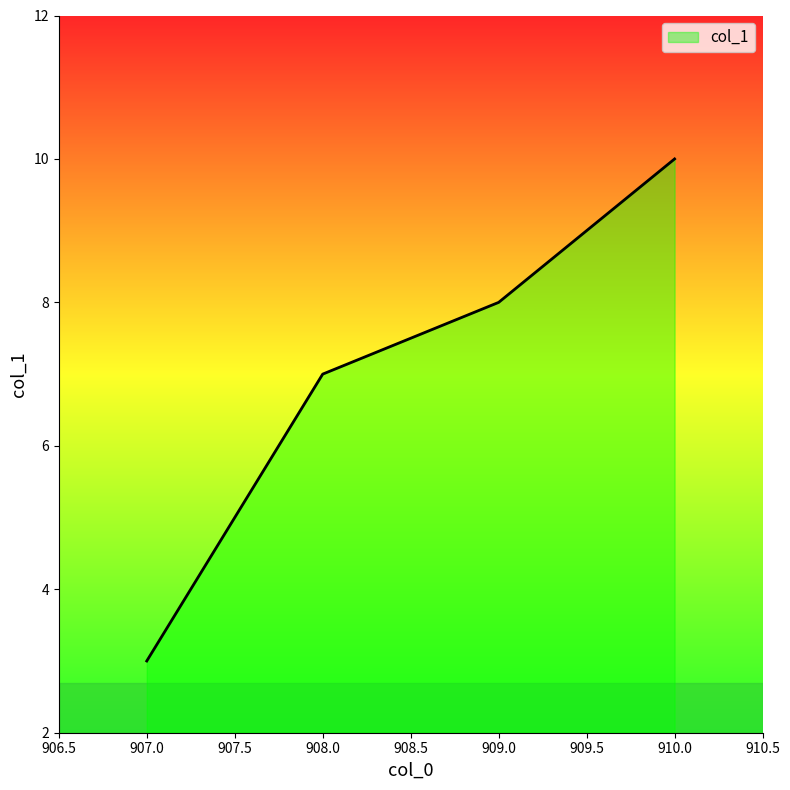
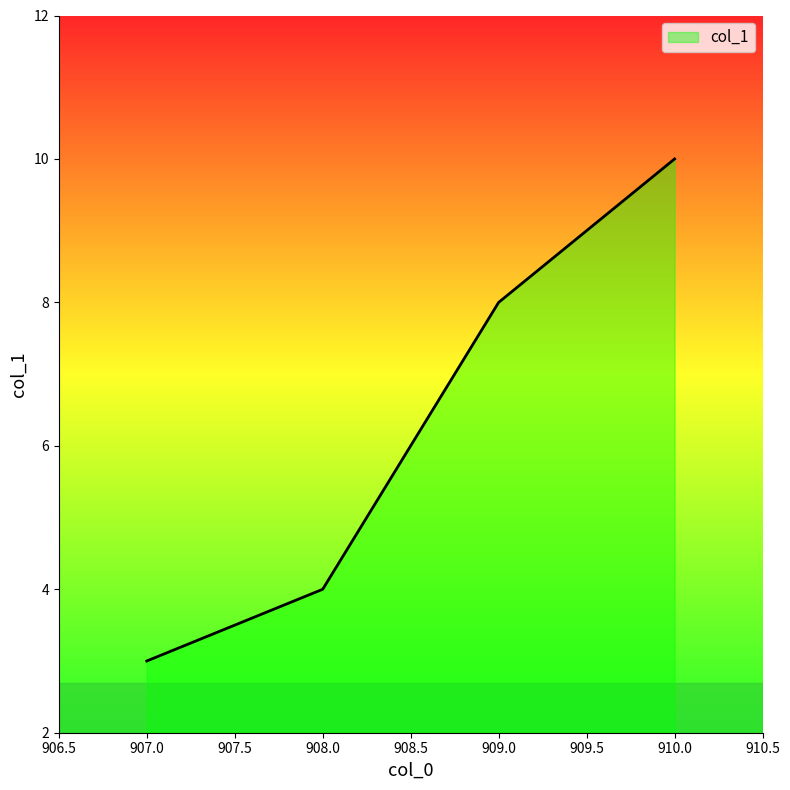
  {
    "907.0": 3,
-   "908.0": 7,
+   "908.0": 4,
    "909.0": 8,
    "910.0": 10
  }
